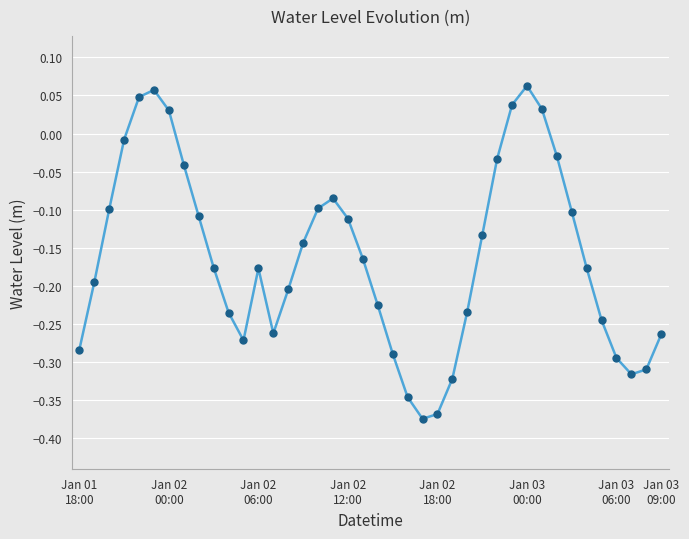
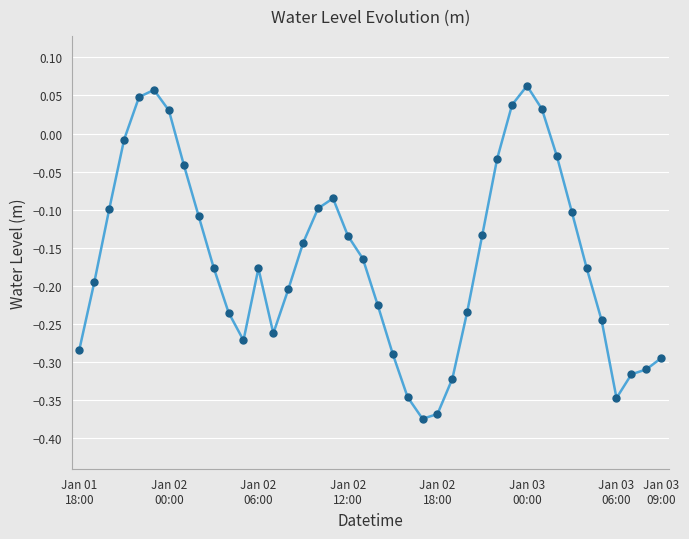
  {
    "Jan 01 18:00": -0.28,
    "Jan 02 00:00": 0.03,
    "Jan 02 06:00": -0.18,
-   "Jan 02 12:00": -0.11,
+   "Jan 02 12:00": -0.13,
    "Jan 02 18:00": -0.37,
    "Jan 03 00:00": 0.06,
-   "Jan 03 06:00": -0.29,
-   "Jan 03 09:00": -0.26
+   "Jan 03 06:00": -0.35,
+   "Jan 03 09:00": -0.29
  }
